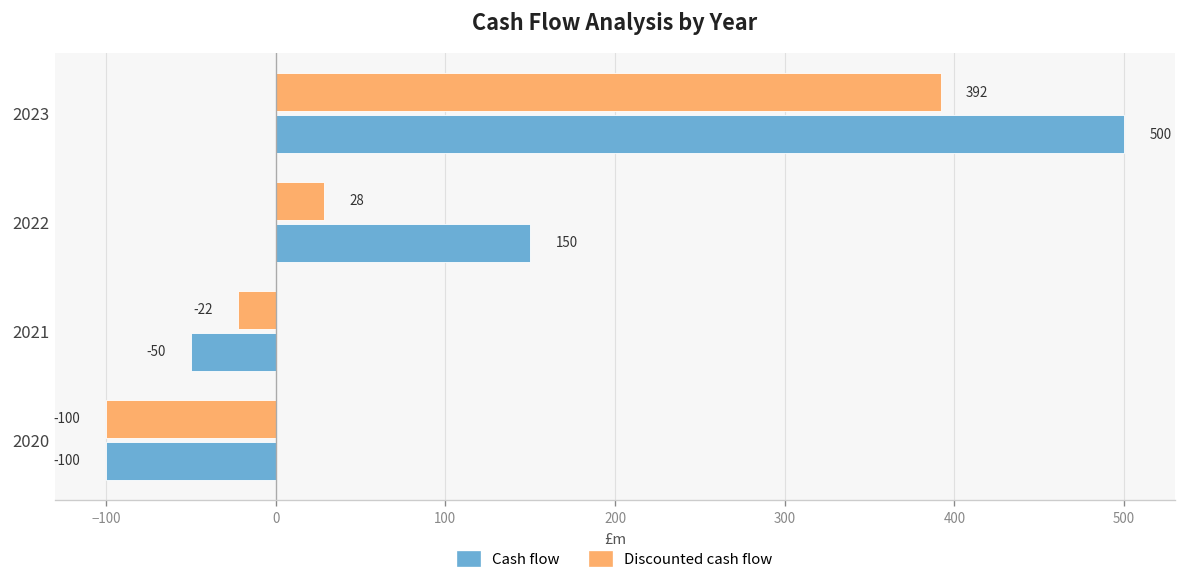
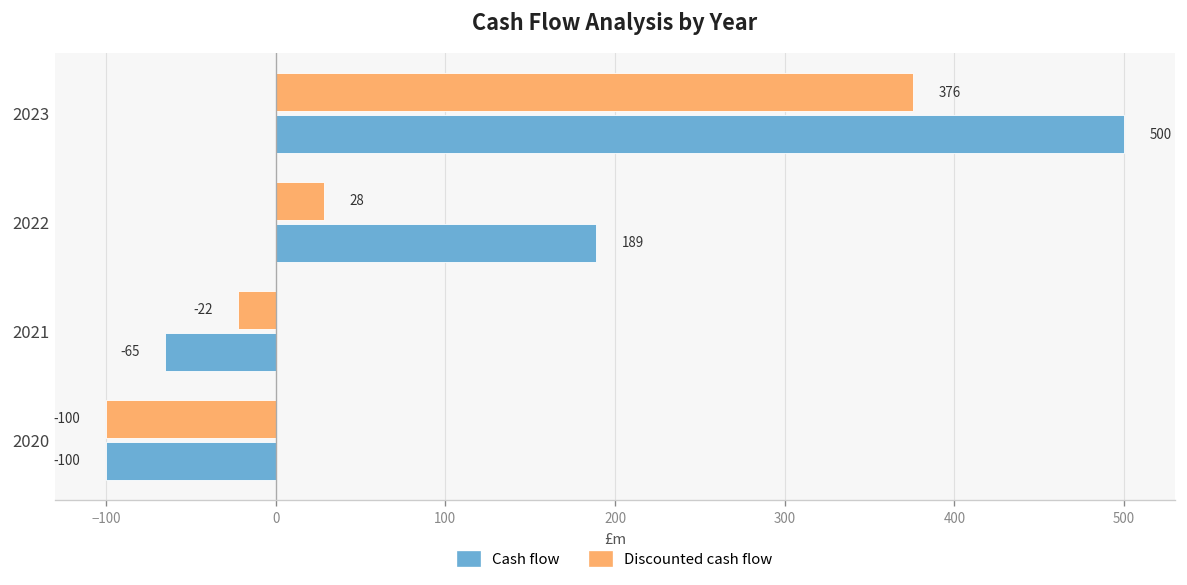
  {
    "Cash flow": {
      "2023": 500,
-     "2022": 150,
-     "2021": -50,
+     "2022": 189,
+     "2021": -65,
      "2020": -100
    },
    "Discounted cash flow": {
-     "2023": 392,
+     "2023": 376,
      "2022": 28,
      "2021": -22,
      "2020": -100
    }
  }
